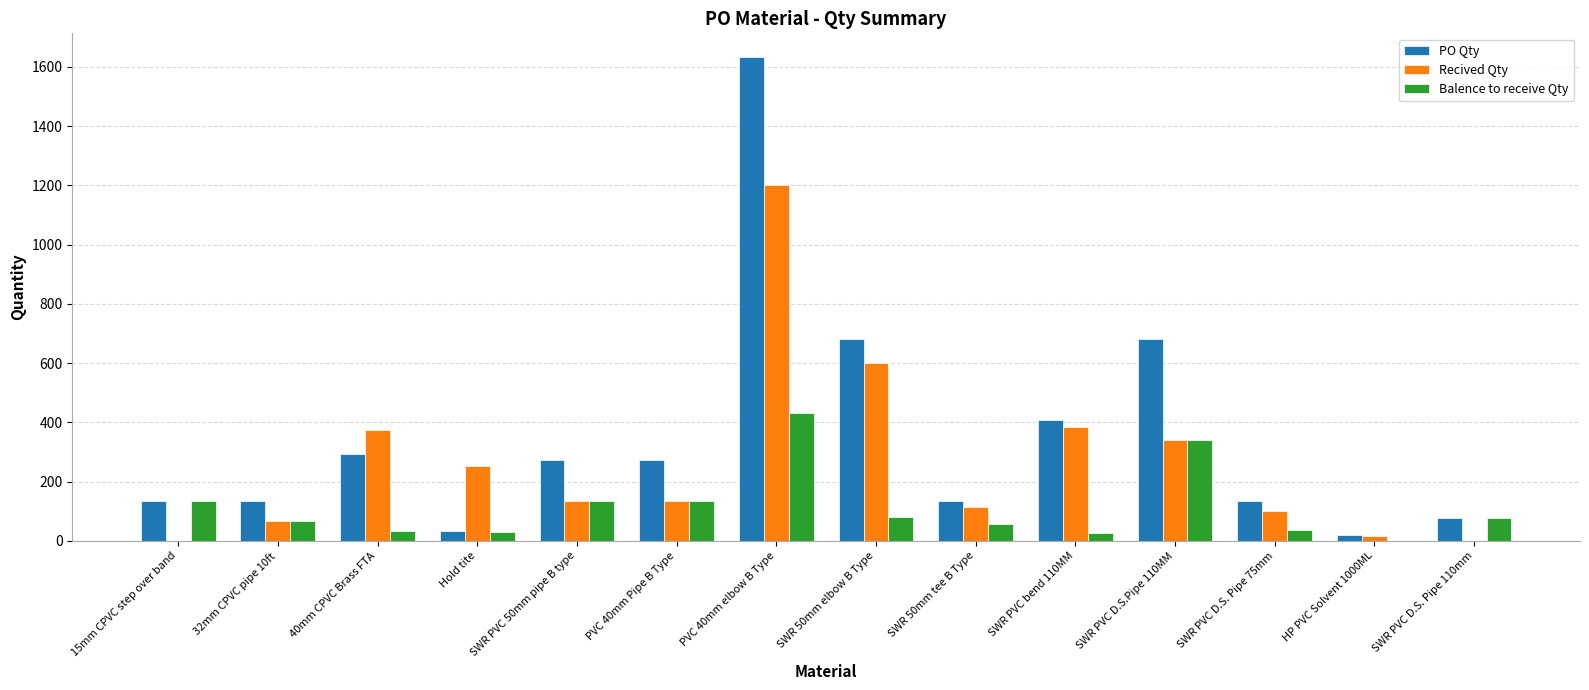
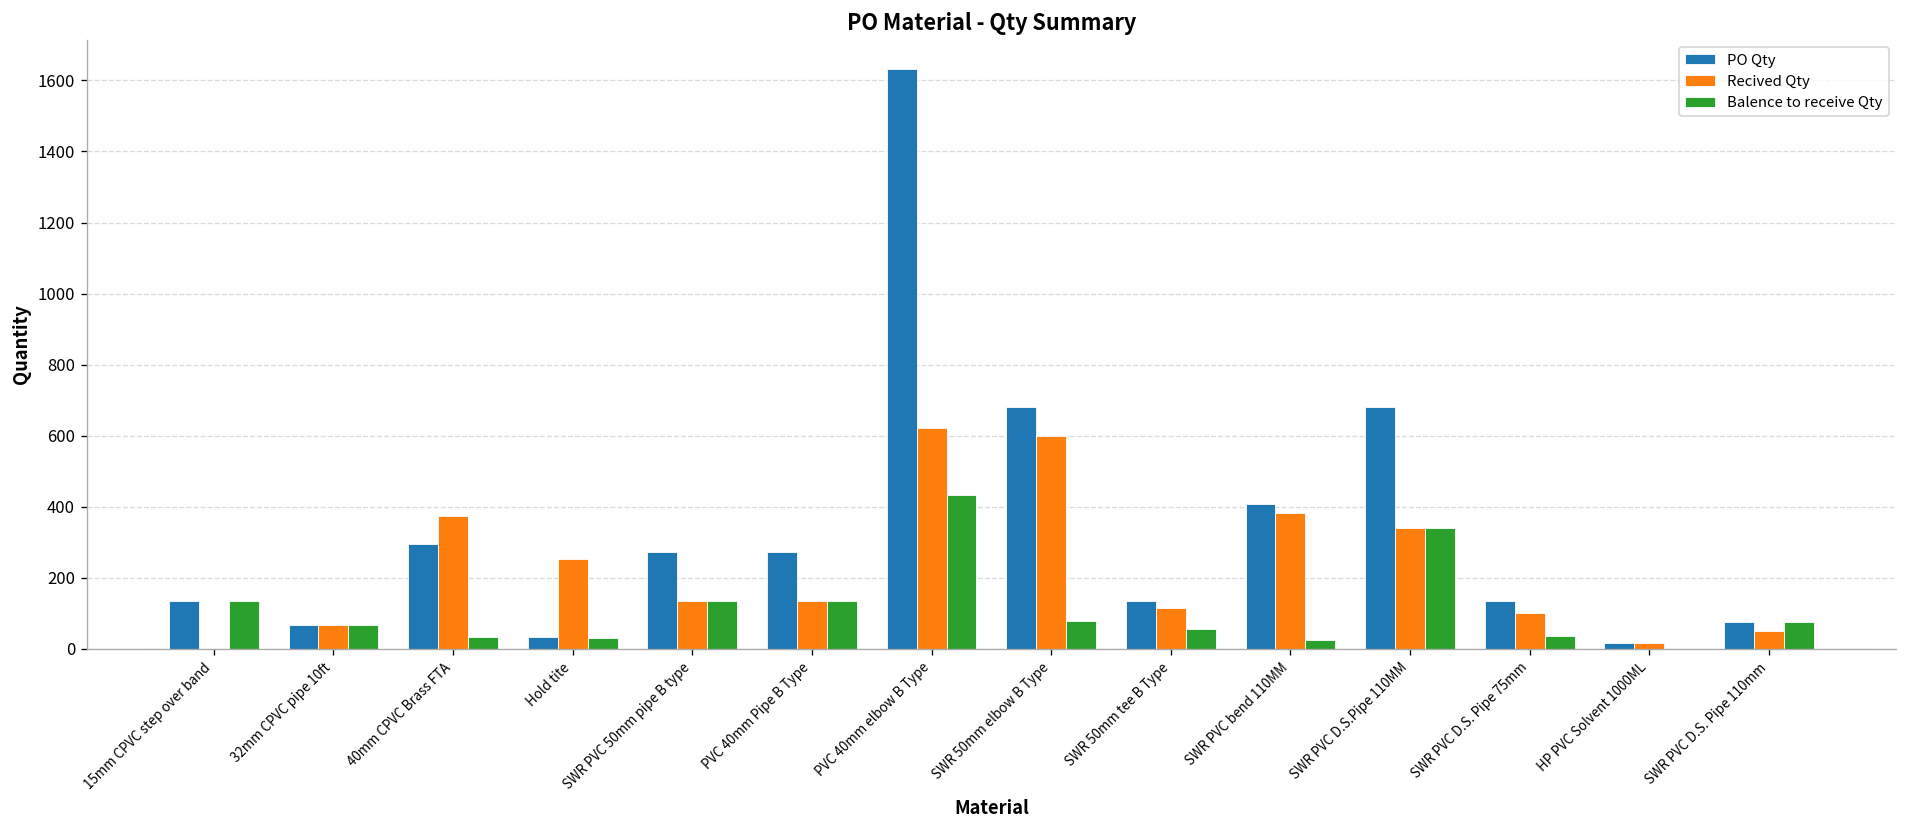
  {
    "PO Qty": {
      "15mm CPVC step over band": 140,
-     "32mm CPVC pipe 10ft": 140,
+     "32mm CPVC pipe 10ft": 70,
      "40mm CPVC Brass FTA": 290,
      "Hold tite": 30,
      "SWR PVC 50mm pipe B type": 270,
      "PVC 40mm Pipe B Type": 270,
      "PVC 40mm elbow B Type": 1630,
      "SWR 50mm elbow B Type": 680,
      "SWR 50mm tee B Type": 140,
      "SWR PVC bend 110MM": 410,
      "SWR PVC D.S.Pipe 110MM": 680,
      "SWR PVC D.S. Pipe 75mm": 140,
      "HP PVC Solvent 1000ML": 20,
      "SWR PVC D.S. Pipe 110mm": 80
    },
    "Recived Qty": {
      "15mm CPVC step over band": 0,
      "32mm CPVC pipe 10ft": 70,
      "40mm CPVC Brass FTA": 370,
      "Hold tite": 250,
      "SWR PVC 50mm pipe B type": 140,
      "PVC 40mm Pipe B Type": 140,
-     "PVC 40mm elbow B Type": 1200,
+     "PVC 40mm elbow B Type": 620,
      "SWR 50mm elbow B Type": 600,
      "SWR 50mm tee B Type": 110,
      "SWR PVC bend 110MM": 380,
      "SWR PVC D.S.Pipe 110MM": 340,
      "SWR PVC D.S. Pipe 75mm": 100,
      "HP PVC Solvent 1000ML": 20,
-     "SWR PVC D.S. Pipe 110mm": 0
+     "SWR PVC D.S. Pipe 110mm": 50
    },
    "Balence to receive Qty": {
      "15mm CPVC step over band": 140,
      "32mm CPVC pipe 10ft": 70,
      "40mm CPVC Brass FTA": 30,
      "Hold tite": 30,
      "SWR PVC 50mm pipe B type": 140,
      "PVC 40mm Pipe B Type": 140,
      "PVC 40mm elbow B Type": 430,
      "SWR 50mm elbow B Type": 80,
      "SWR 50mm tee B Type": 60,
      "SWR PVC bend 110MM": 30,
      "SWR PVC D.S.Pipe 110MM": 340,
      "SWR PVC D.S. Pipe 75mm": 40,
      "SWR PVC D.S. Pipe 110mm": 80
    }
  }
